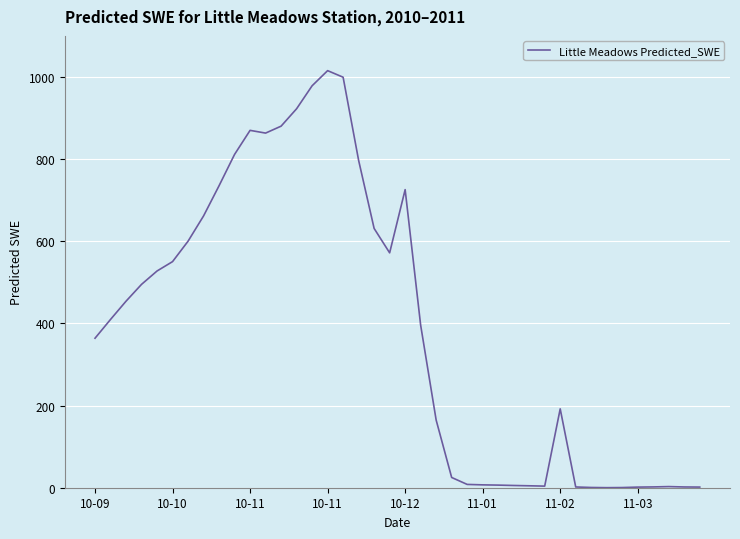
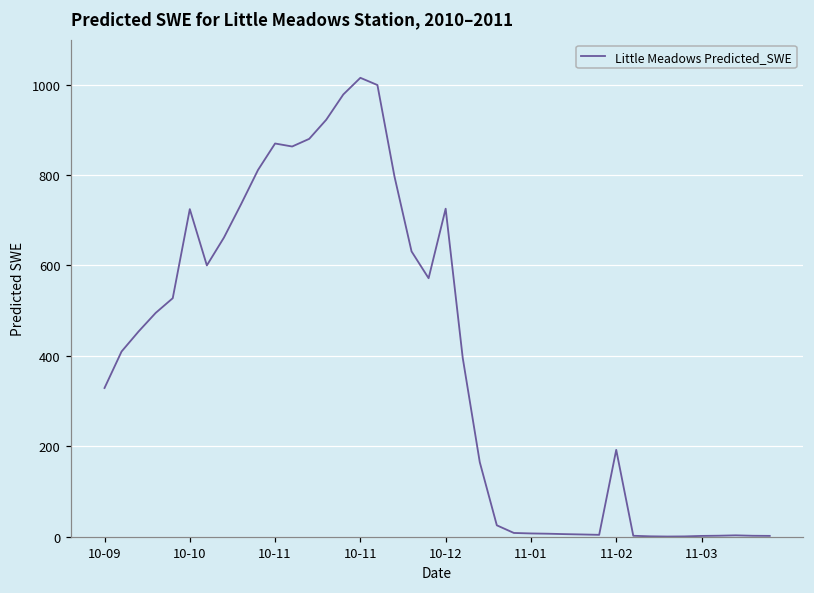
  {
-   "10-09": 360,
-   "10-10": 550,
+   "10-09": 330,
+   "10-10": 720,
    "10-12": 730,
    "11-01": 10,
    "11-02": 190,
    "11-03": 0
  }
